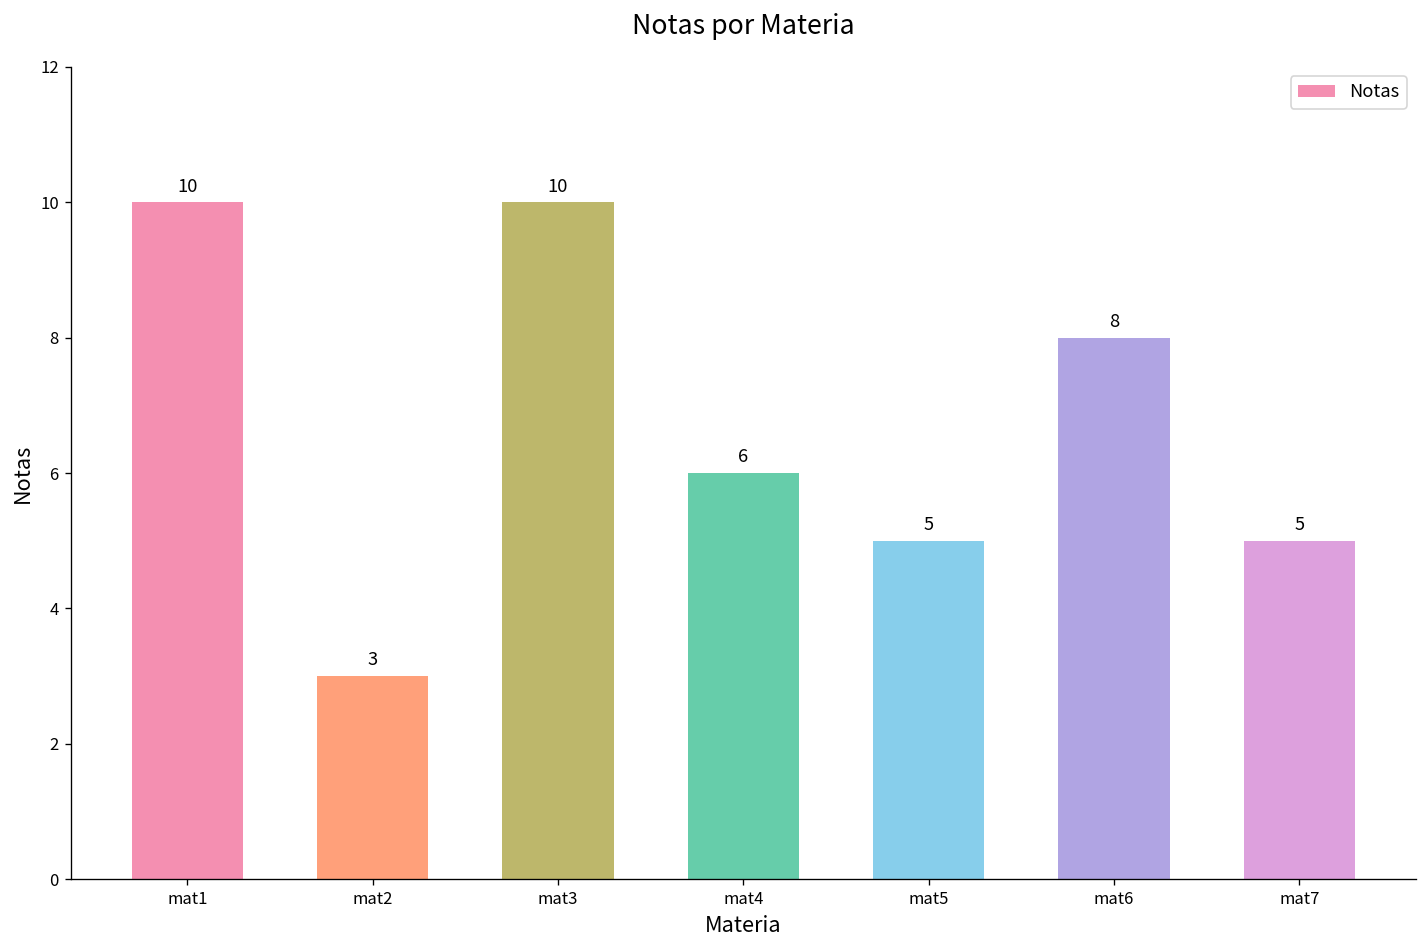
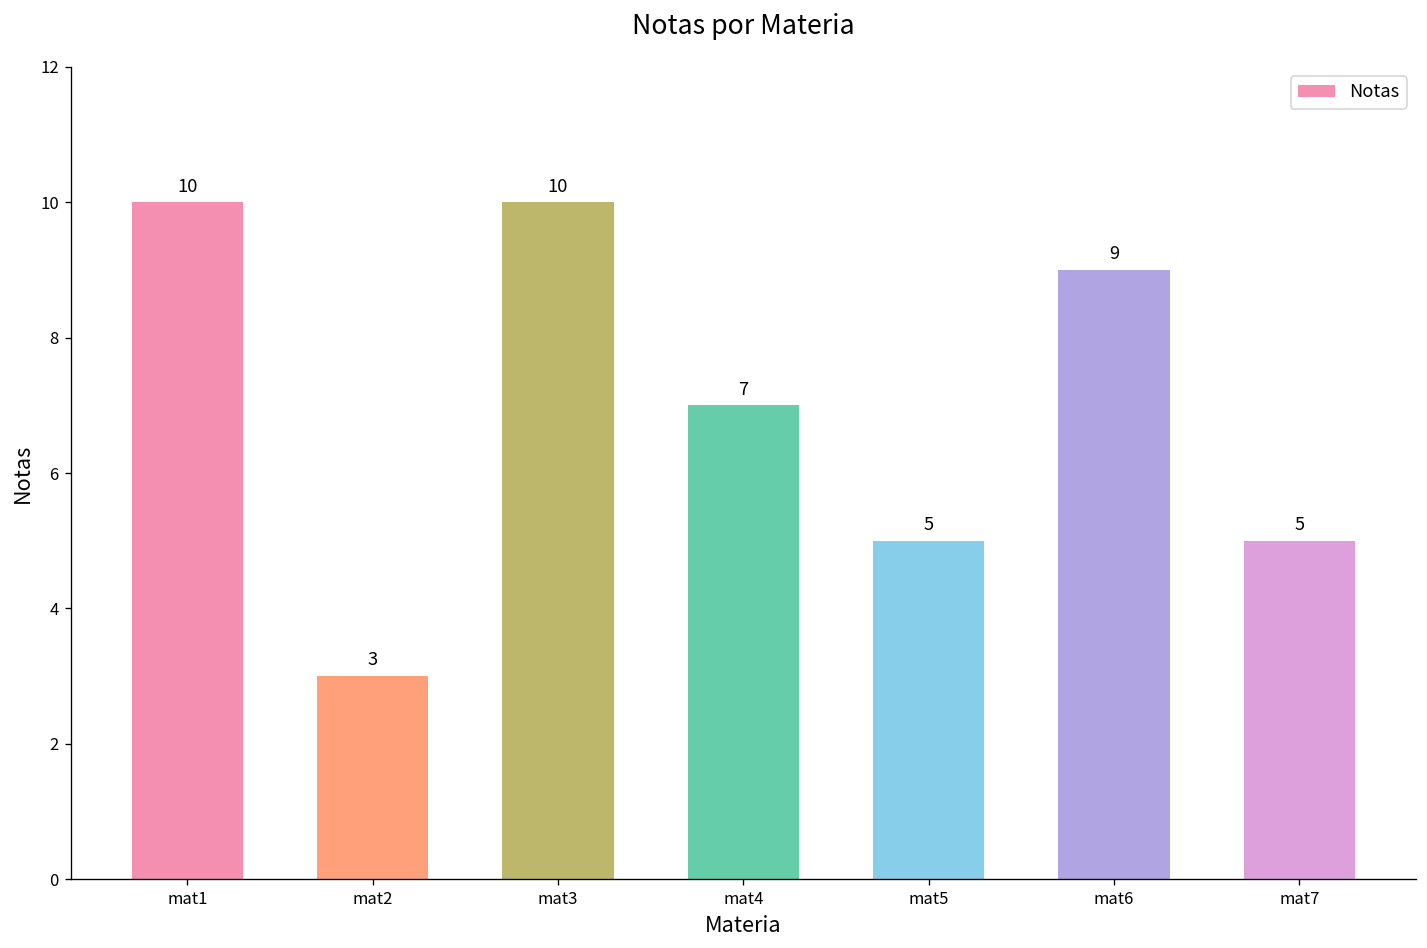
  {
    "mat1": 10,
    "mat2": 3,
    "mat3": 10,
-   "mat4": 6,
+   "mat4": 7,
    "mat5": 5,
-   "mat6": 8,
+   "mat6": 9,
    "mat7": 5
  }
